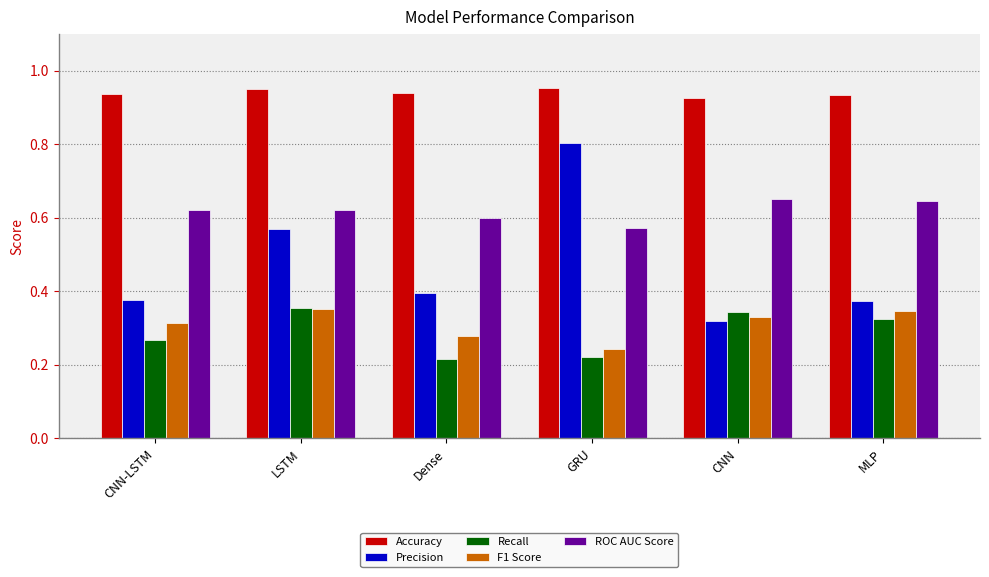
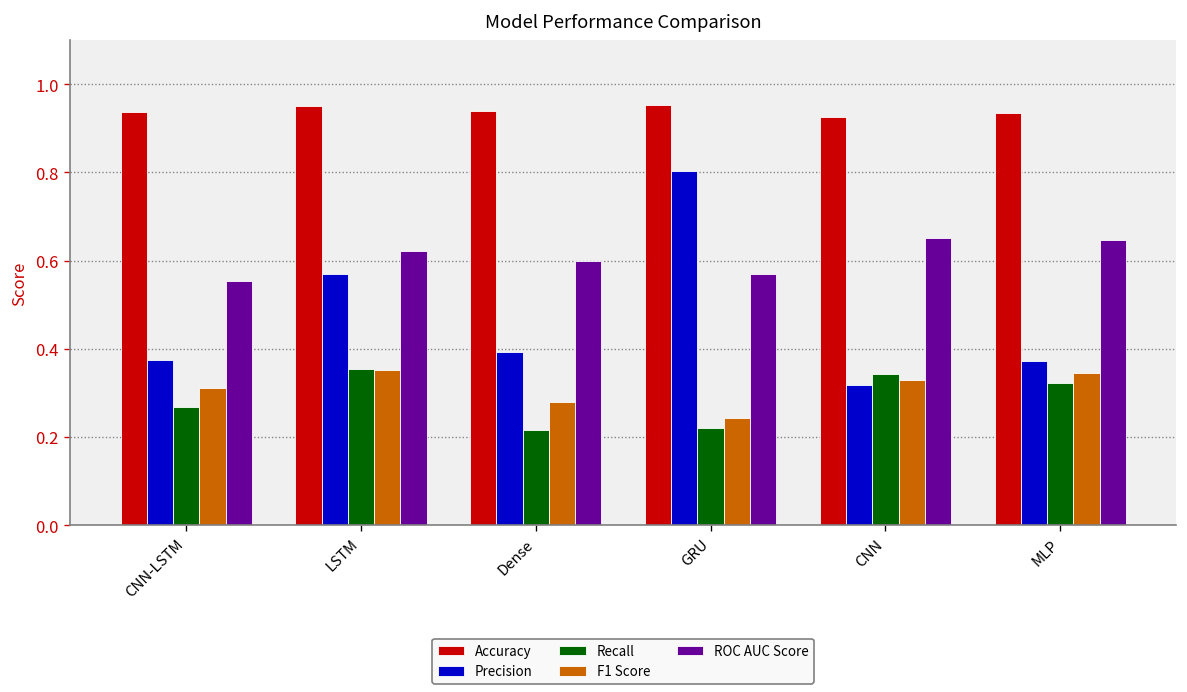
  {
    "Accuracy": {
      "CNN-LSTM": 0.94,
      "LSTM": 0.95,
      "Dense": 0.94,
      "GRU": 0.95,
      "CNN": 0.93,
      "MLP": 0.93
    },
    "Precision": {
      "CNN-LSTM": 0.37,
      "LSTM": 0.57,
      "Dense": 0.39,
      "GRU": 0.80,
      "CNN": 0.32,
      "MLP": 0.37
    },
    "Recall": {
      "CNN-LSTM": 0.27,
      "LSTM": 0.35,
      "Dense": 0.22,
      "GRU": 0.22,
      "CNN": 0.34,
      "MLP": 0.32
    },
    "F1 Score": {
      "CNN-LSTM": 0.31,
      "LSTM": 0.35,
      "Dense": 0.28,
      "GRU": 0.24,
      "CNN": 0.33,
      "MLP": 0.35
    },
    "ROC AUC Score": {
-     "CNN-LSTM": 0.62,
+     "CNN-LSTM": 0.55,
      "LSTM": 0.62,
      "Dense": 0.60,
      "GRU": 0.57,
      "CNN": 0.65,
      "MLP": 0.65
    }
  }
